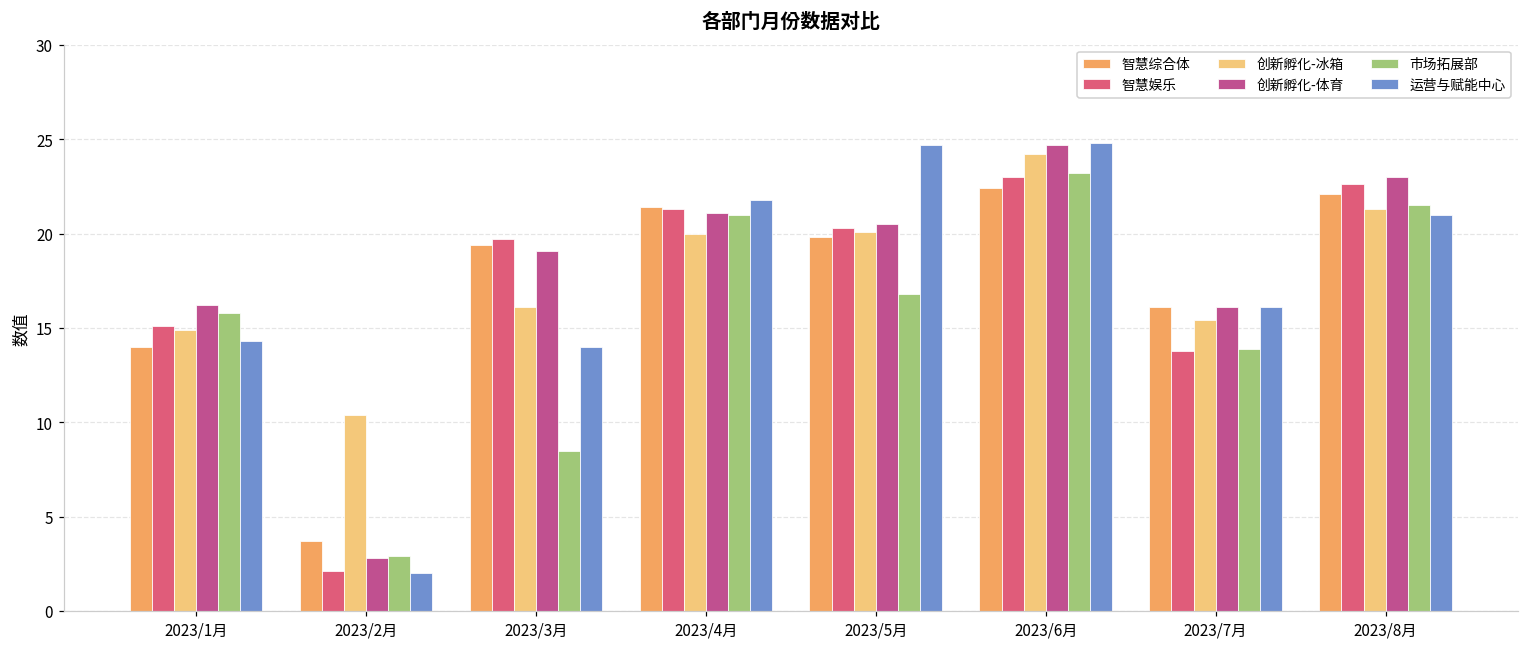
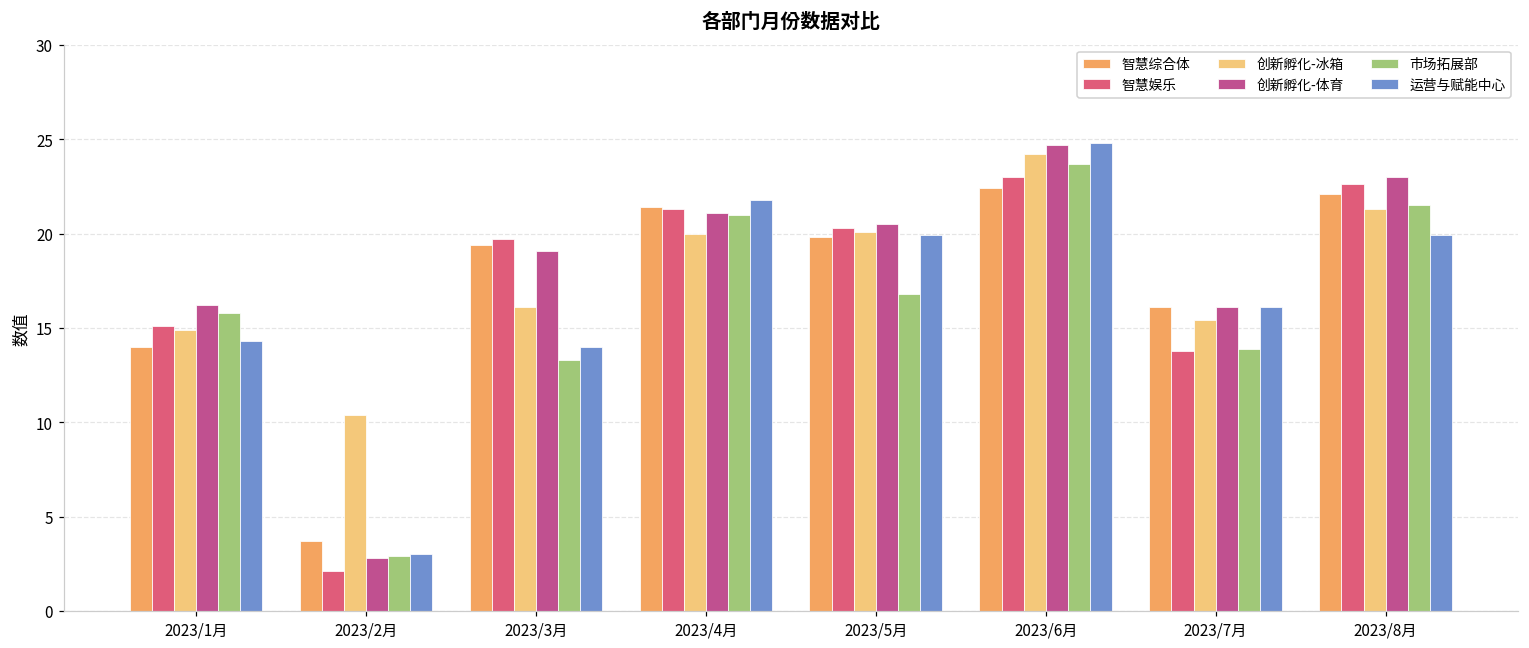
  {
    "市场拓展部": {
      "2023/1月": 15.8,
      "2023/2月": 2.9,
-     "2023/3月": 8.5,
+     "2023/3月": 13.3,
      "2023/4月": 21.0,
      "2023/5月": 16.8,
-     "2023/6月": 23.2,
+     "2023/6月": 23.7,
      "2023/7月": 13.9,
      "2023/8月": 21.5
    },
    "运营与赋能中心": {
      "2023/1月": 14.3,
-     "2023/2月": 2,
+     "2023/2月": 3,
      "2023/3月": 14.0,
      "2023/4月": 21.8,
-     "2023/5月": 24.7,
+     "2023/5月": 19.9,
      "2023/6月": 24.8,
      "2023/7月": 16.1,
-     "2023/8月": 21.0
+     "2023/8月": 19.9
    }
  }
